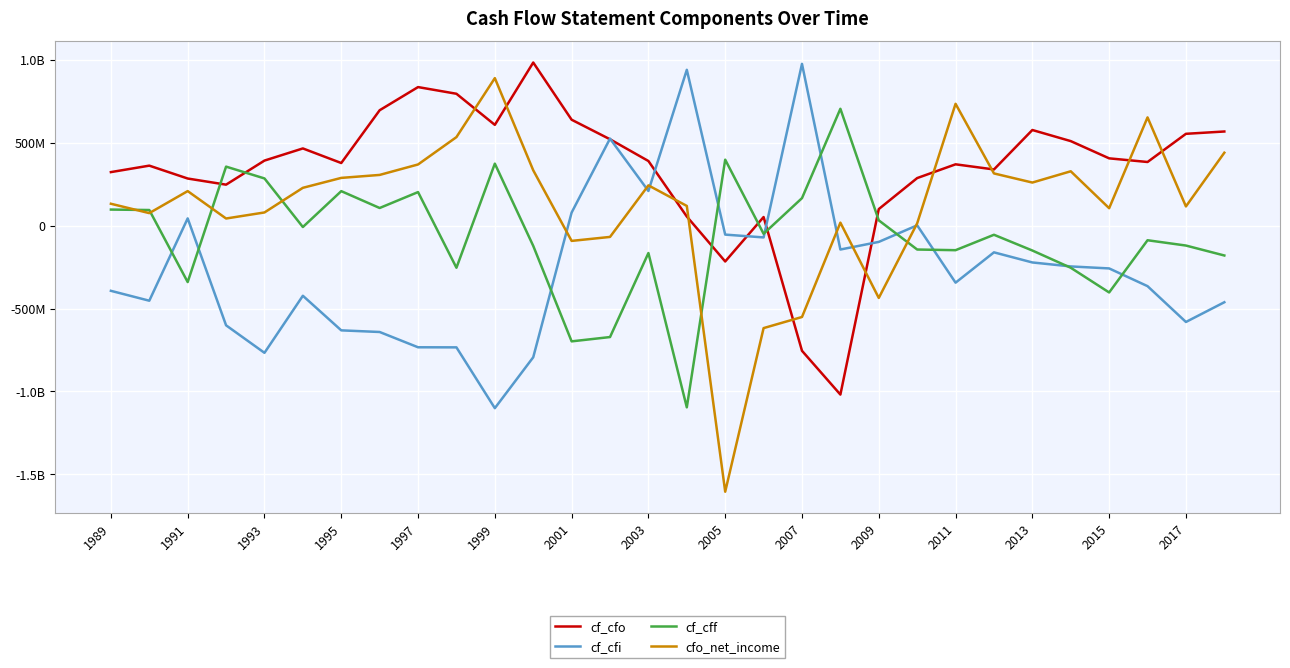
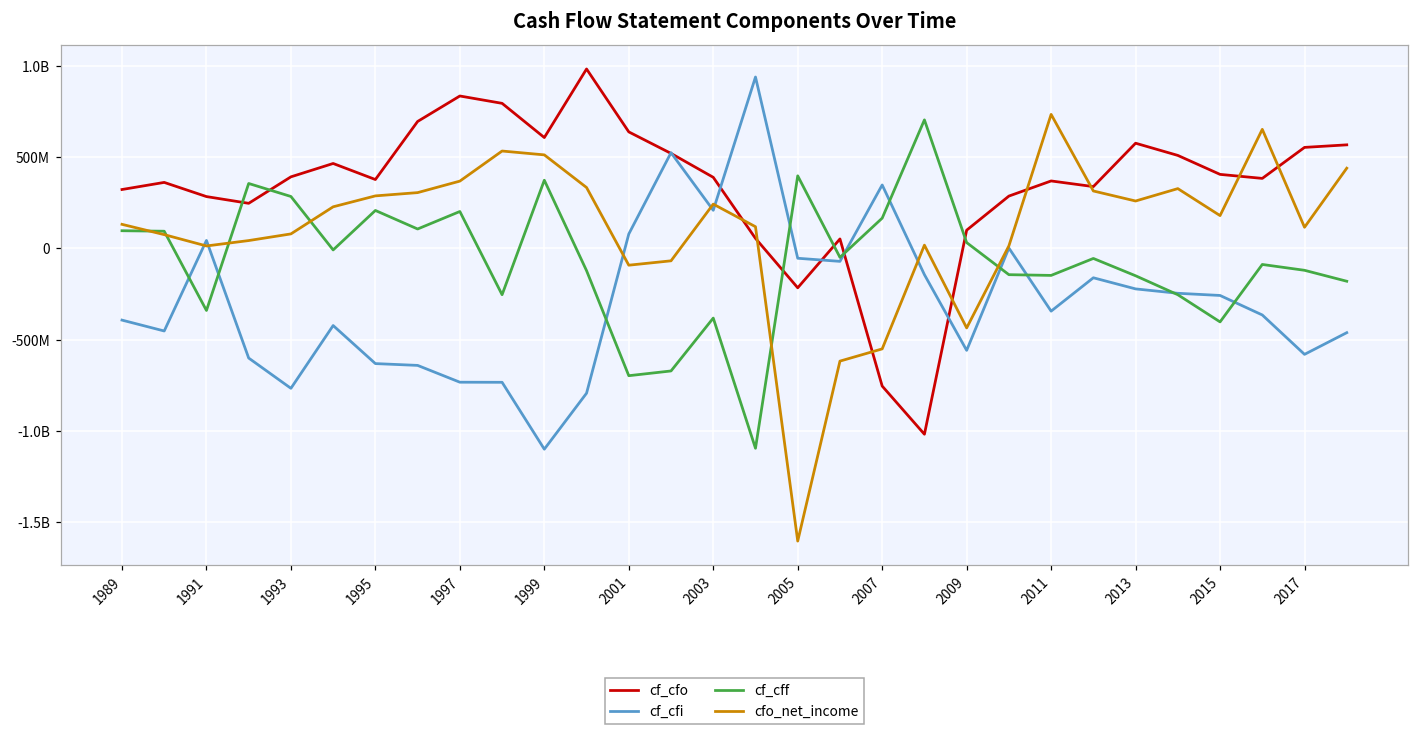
  {
    "cf_cfo": {
      "1989": 320000000,
      "1991": 280000000,
      "1993": 390000000,
      "1995": 380000000,
      "1997": 840000000,
      "1999": 610000000,
      "2001": 640000000,
      "2003": 390000000,
      "2005": -220000000,
      "2007": -750000000,
      "2009": 100000000,
      "2011": 370000000,
      "2013": 580000000,
      "2015": 410000000,
      "2017": 550000000
    },
    "cf_cfi": {
      "1989": -390000000,
      "1991": 40000000,
      "1993": -770000000,
      "1995": -630000000,
      "1997": -730000000,
      "1999": -1100000000,
      "2001": 80000000,
      "2003": 210000000,
      "2005": -50000000,
-     "2007": 980000000,
-     "2009": -100000000,
+     "2007": 350000000,
+     "2009": -560000000,
      "2011": -340000000,
      "2013": -220000000,
      "2015": -260000000,
      "2017": -580000000
    },
    "cf_cff": {
      "1989": 100000000,
      "1991": -340000000,
      "1993": 280000000,
      "1995": 210000000,
      "1997": 200000000,
      "1999": 370000000,
      "2001": -700000000,
-     "2003": -170000000,
+     "2003": -380000000,
      "2005": 400000000,
      "2007": 170000000,
      "2009": 30000000,
      "2011": -150000000,
      "2013": -150000000,
      "2015": -400000000,
      "2017": -120000000
    },
    "cfo_net_income": {
      "1989": 130000000,
-     "1991": 210000000,
+     "1991": 10000000,
      "1993": 80000000,
      "1995": 290000000,
      "1997": 370000000,
-     "1999": 890000000,
+     "1999": 510000000,
      "2001": -90000000,
      "2003": 240000000,
      "2005": -1610000000,
      "2007": -550000000,
      "2009": -440000000,
      "2011": 740000000,
      "2013": 260000000,
-     "2015": 110000000,
+     "2015": 180000000,
      "2017": 120000000
    }
  }
